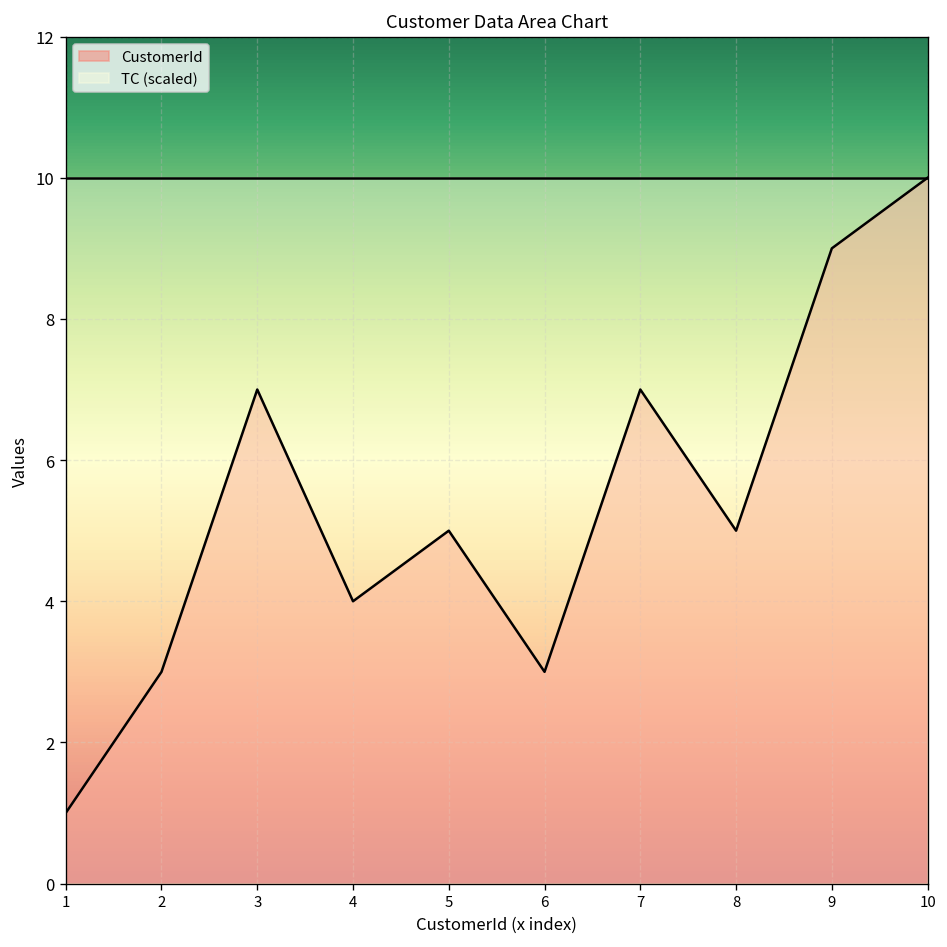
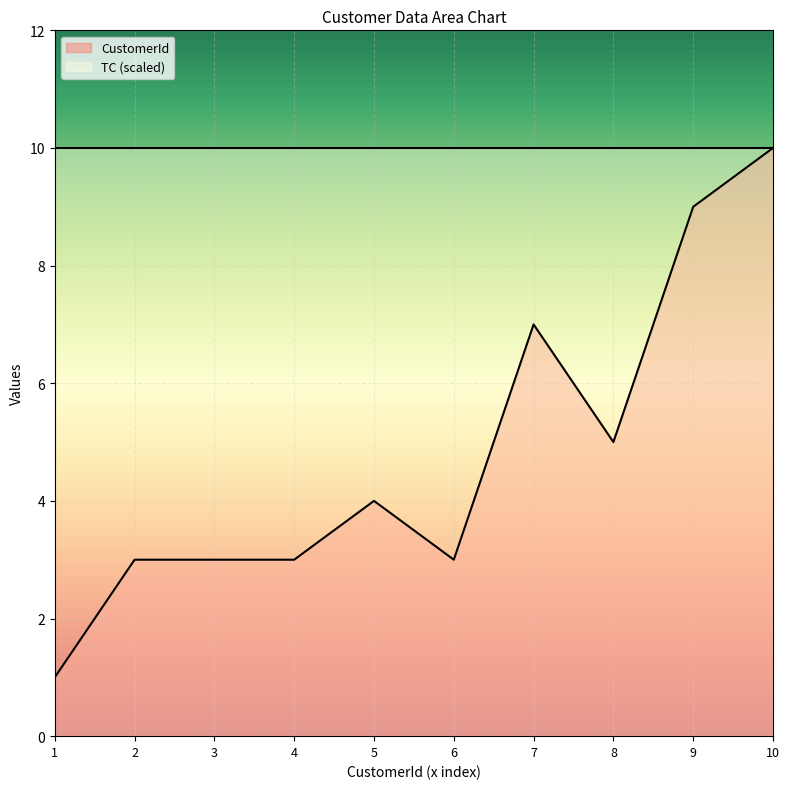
  {
    "CustomerId": {
      "1": 1,
      "2": 3,
-     "3": 7,
-     "4": 4,
-     "5": 5,
+     "3": 3,
+     "4": 3,
+     "5": 4,
      "6": 3,
      "7": 7,
      "8": 5,
      "9": 9
    },
    "TC (scaled)": {
      "1": 10,
      "2": 10,
      "3": 10,
      "4": 10,
      "5": 10,
      "6": 10,
      "7": 10,
      "8": 10,
      "9": 10
    }
  }
